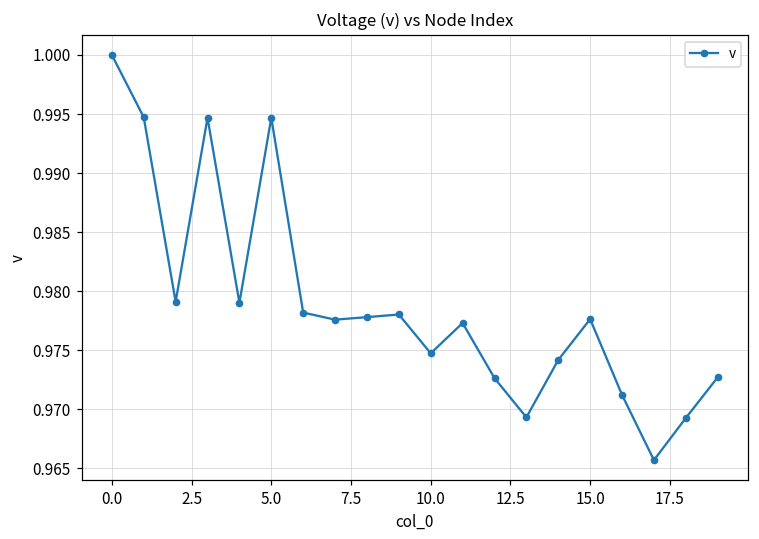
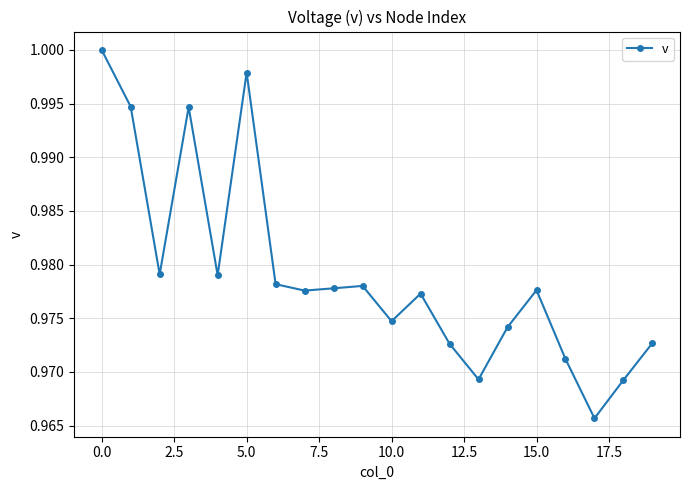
  {
    "0.0": 1.0000,
-   "5.0": 0.9947,
+   "5.0": 0.9979,
    "10.0": 0.9747,
    "15.0": 0.9776
  }
